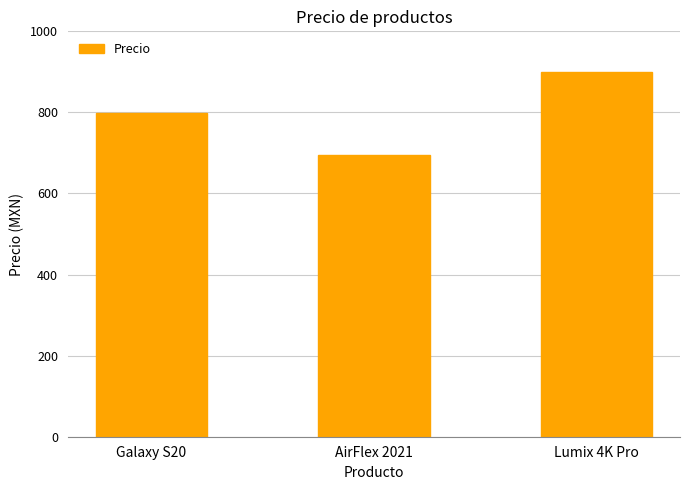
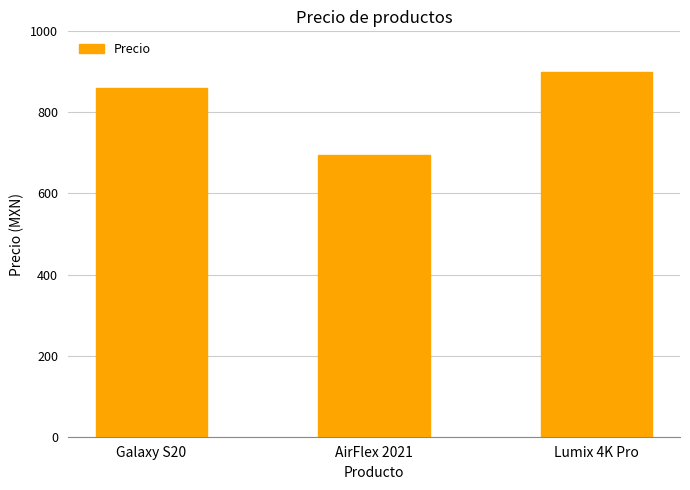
  {
-   "Galaxy S20": 800,
+   "Galaxy S20": 860,
    "AirFlex 2021": 700,
    "Lumix 4K Pro": 900
  }
